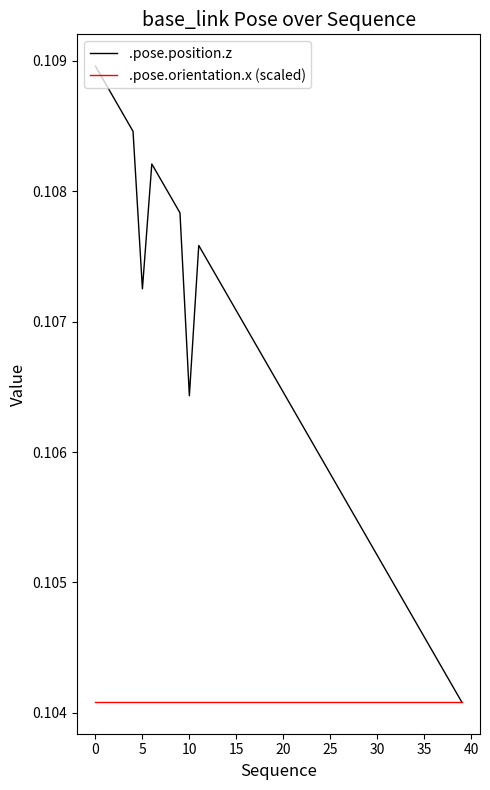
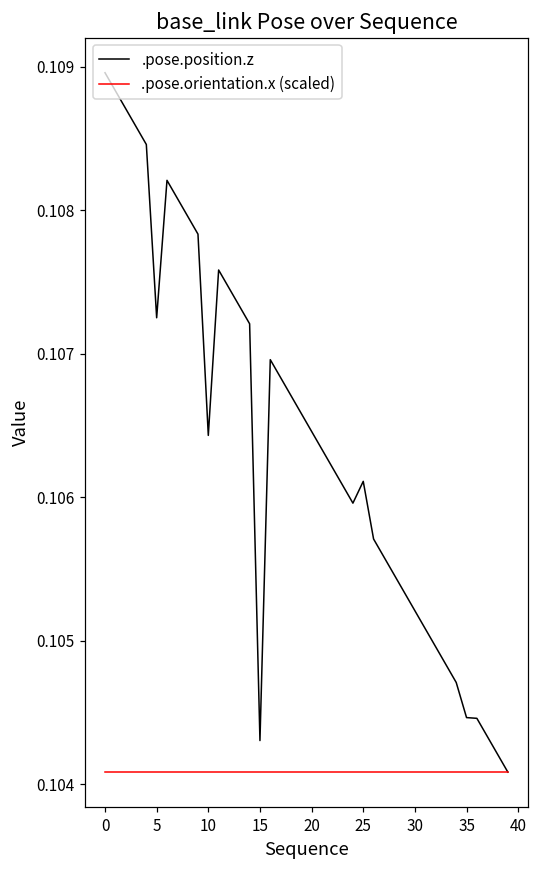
  {
    ".pose.position.z": {
      "5": 0.10725,
      "10": 0.10643,
-     "15": 0.10708,
+     "15": 0.10430,
      "20": 0.10646,
-     "25": 0.10583,
+     "25": 0.10611,
      "30": 0.10521,
-     "35": 0.10458
+     "35": 0.10446
    },
    ".pose.orientation.x (scaled)": {
      "0": 0.10408,
      "5": 0.10408,
      "10": 0.10408,
      "15": 0.10408,
      "20": 0.10408,
      "25": 0.10408,
      "30": 0.10408,
      "35": 0.10408
    }
  }
